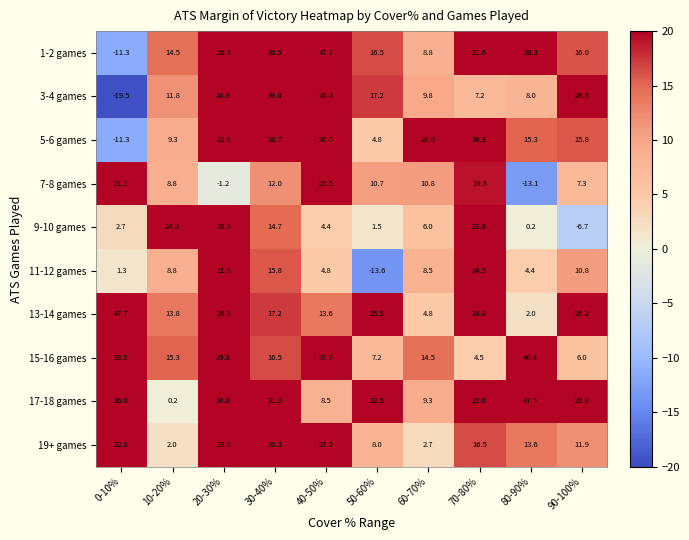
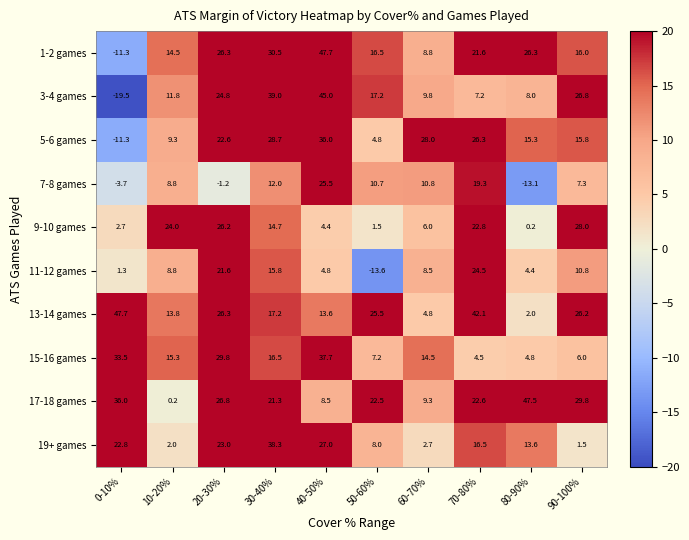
  {
    "1-2 games": {
      "0-10%": -11.3,
      "10-20%": 14.5,
      "20-30%": 26.3,
      "30-40%": 30.5,
      "40-50%": 47.7,
      "50-60%": 16.5,
      "60-70%": 8.8,
      "70-80%": 21.6,
      "80-90%": 26.3,
      "90-100%": 16.0
    },
    "3-4 games": {
      "0-10%": -19.5,
      "10-20%": 11.8,
      "20-30%": 24.8,
      "30-40%": 39.0,
      "40-50%": 45.0,
      "50-60%": 17.2,
      "60-70%": 9.8,
      "70-80%": 7.2,
      "80-90%": 8.0,
      "90-100%": 26.8
    },
    "5-6 games": {
      "0-10%": -11.3,
      "10-20%": 9.3,
      "20-30%": 22.6,
      "30-40%": 28.7,
      "40-50%": 36.0,
      "50-60%": 4.8,
      "60-70%": 28.0,
      "70-80%": 26.3,
      "80-90%": 15.3,
      "90-100%": 15.8
    },
    "7-8 games": {
-     "0-10%": 21.1,
+     "0-10%": -3.7,
      "10-20%": 8.8,
      "20-30%": -1.2,
      "30-40%": 12.0,
      "40-50%": 25.5,
      "50-60%": 10.7,
      "60-70%": 10.8,
      "70-80%": 19.3,
      "80-90%": -13.1,
      "90-100%": 7.3
    },
    "9-10 games": {
      "0-10%": 2.7,
      "10-20%": 24.0,
      "20-30%": 26.2,
      "30-40%": 14.7,
      "40-50%": 4.4,
      "50-60%": 1.5,
      "60-70%": 6.0,
      "70-80%": 22.8,
      "80-90%": 0.2,
-     "90-100%": -6.7
+     "90-100%": 28.0
    },
    "11-12 games": {
      "0-10%": 1.3,
      "10-20%": 8.8,
      "20-30%": 21.6,
      "30-40%": 15.8,
      "40-50%": 4.8,
      "50-60%": -13.6,
      "60-70%": 8.5,
      "70-80%": 24.5,
      "80-90%": 4.4,
      "90-100%": 10.8
    },
    "13-14 games": {
      "0-10%": 47.7,
      "10-20%": 13.8,
      "20-30%": 26.3,
      "30-40%": 17.2,
      "40-50%": 13.6,
      "50-60%": 25.5,
      "60-70%": 4.8,
-     "70-80%": 24.8,
+     "70-80%": 42.1,
      "80-90%": 2.0,
      "90-100%": 26.2
    },
    "15-16 games": {
      "0-10%": 33.5,
      "10-20%": 15.3,
      "20-30%": 29.8,
      "30-40%": 16.5,
      "40-50%": 37.7,
      "50-60%": 7.2,
      "60-70%": 14.5,
      "70-80%": 4.5,
-     "80-90%": 40.4,
+     "80-90%": 4.8,
      "90-100%": 6.0
    },
    "17-18 games": {
      "0-10%": 36.0,
      "10-20%": 0.2,
      "20-30%": 26.8,
      "30-40%": 21.3,
      "40-50%": 8.5,
      "50-60%": 22.5,
      "60-70%": 9.3,
      "70-80%": 22.6,
      "80-90%": 47.5,
      "90-100%": 29.8
    },
    "19+ games": {
      "0-10%": 22.8,
      "10-20%": 2.0,
      "20-30%": 23.0,
      "30-40%": 38.3,
      "40-50%": 27.0,
      "50-60%": 8.0,
      "60-70%": 2.7,
      "70-80%": 16.5,
      "80-90%": 13.6,
-     "90-100%": 11.9
+     "90-100%": 1.5
    }
  }
